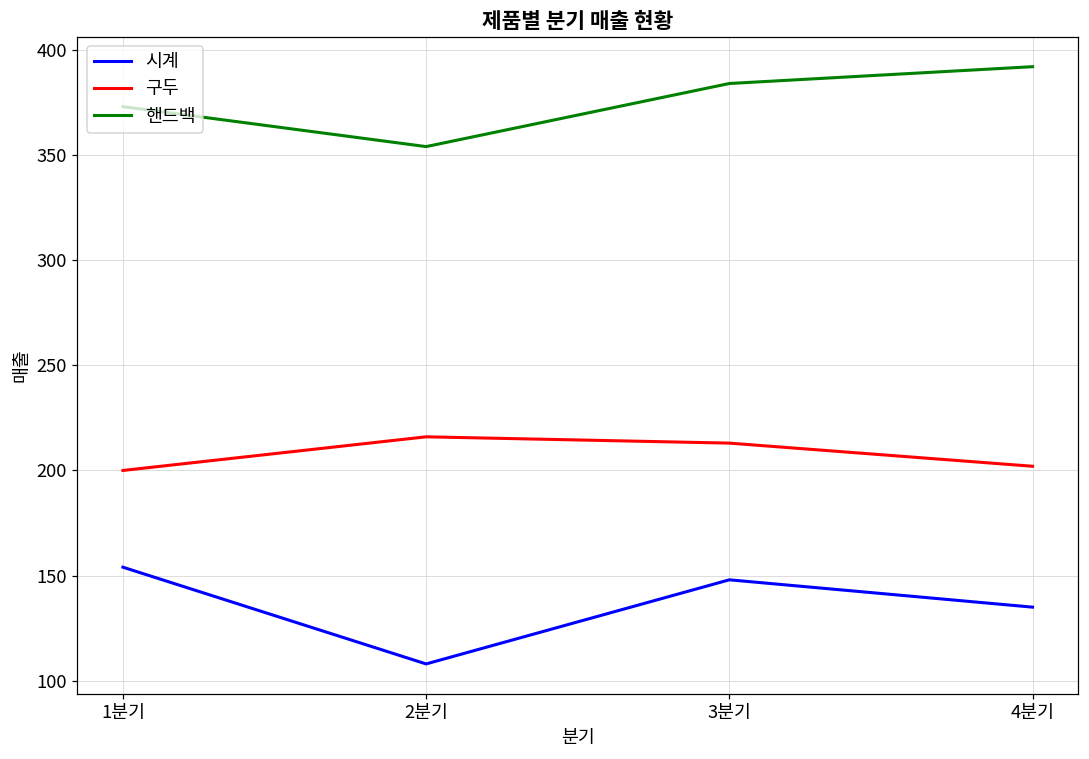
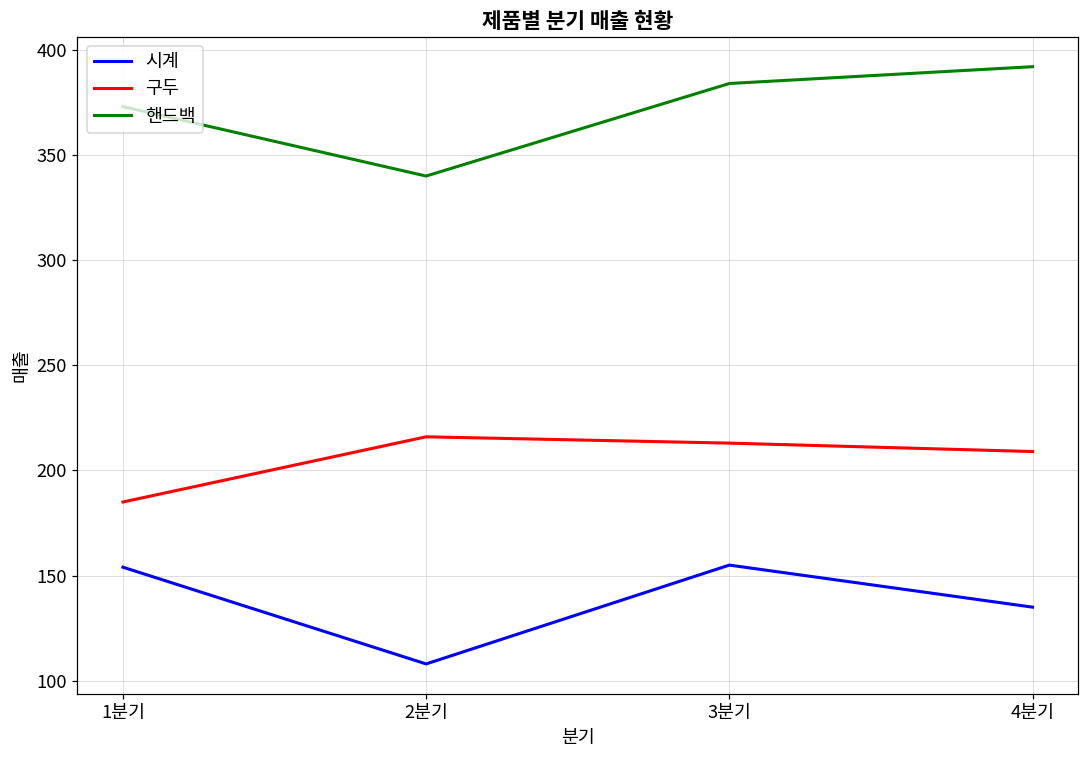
  {
    "시계": {
      "1분기": 154,
      "2분기": 108,
-     "3분기": 148,
+     "3분기": 155,
      "4분기": 135
    },
    "구두": {
-     "1분기": 200,
+     "1분기": 185,
      "2분기": 216,
      "3분기": 213,
-     "4분기": 202
+     "4분기": 209
    },
    "핸드백": {
-     "2분기": 354,
+     "2분기": 340,
      "3분기": 384,
      "4분기": 392
    }
  }
